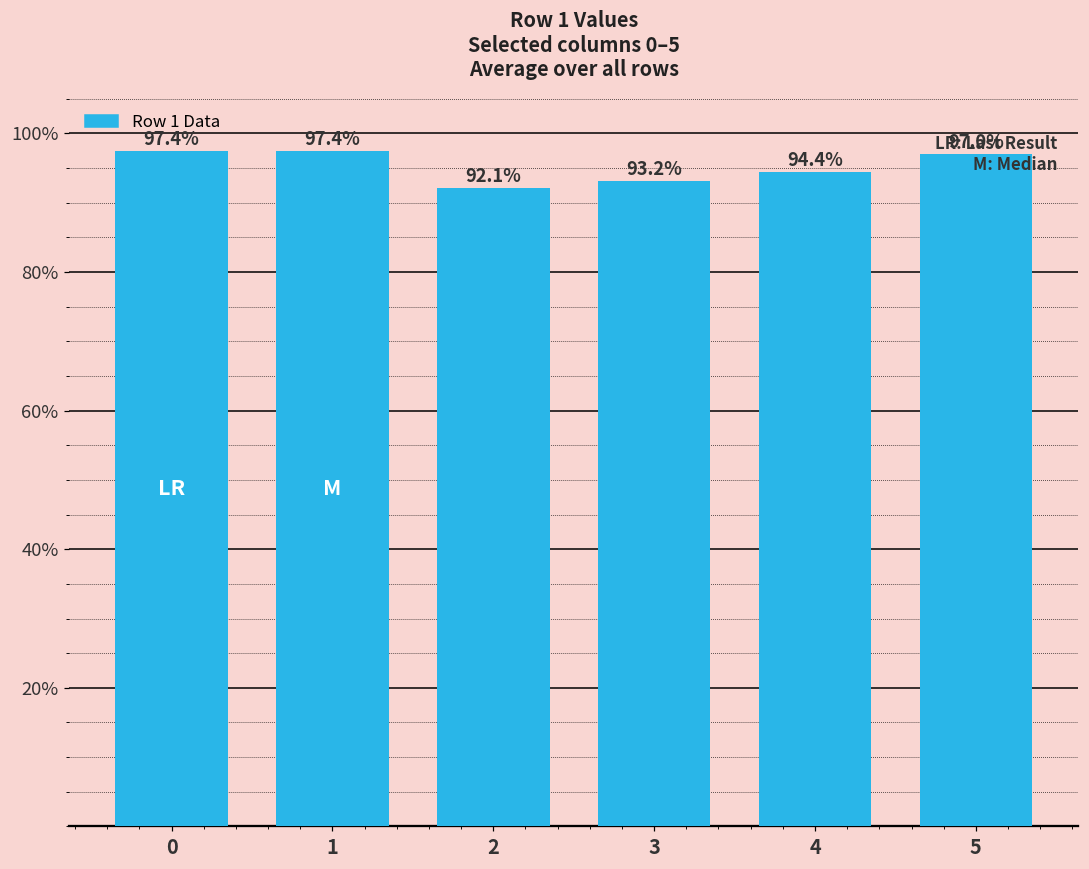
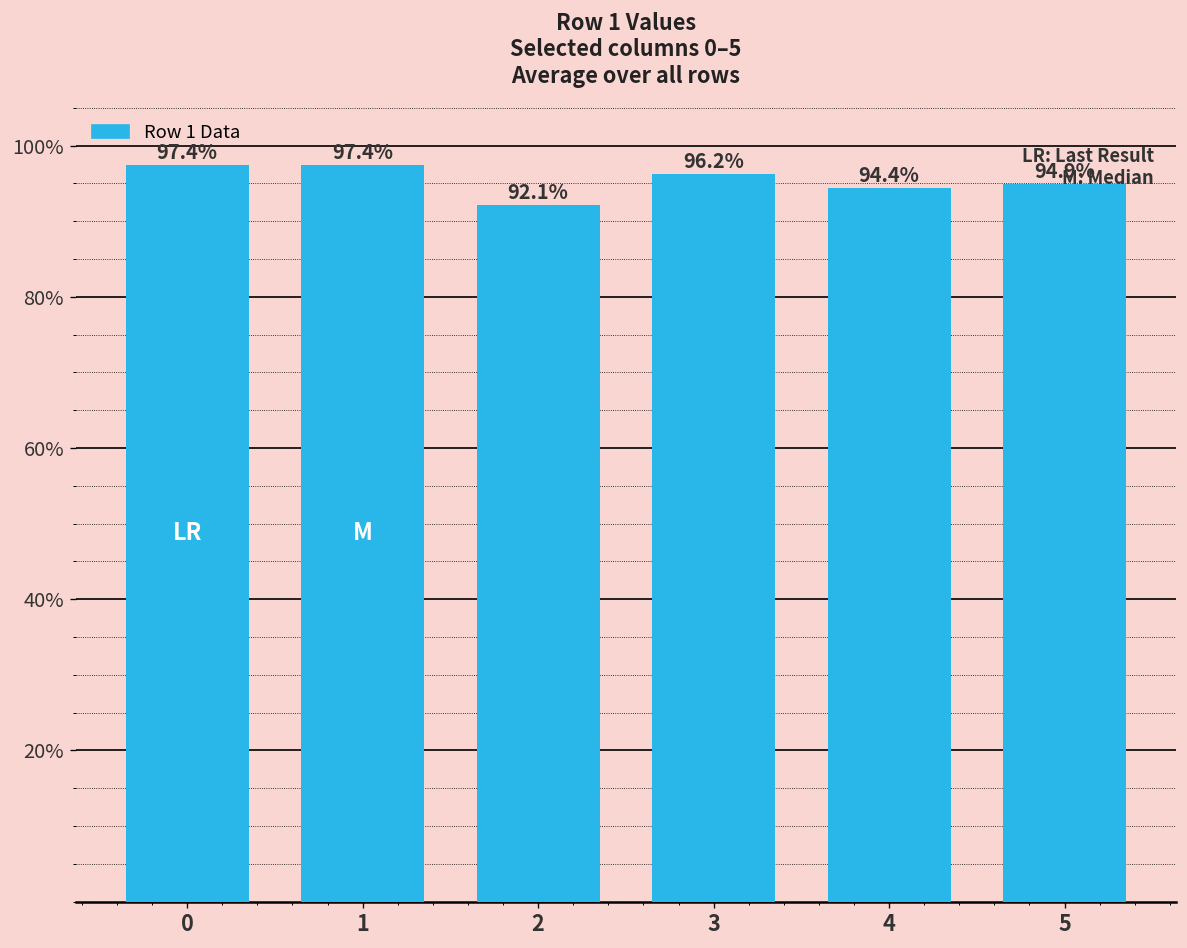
  {
    "0": "97.4%",
    "1": "97.4%",
    "2": "92.1%",
-   "3": "93.2%",
+   "3": "96.2%",
    "4": "94.4%",
-   "5": "97.0%"
+   "5": "94.9%"
  }
